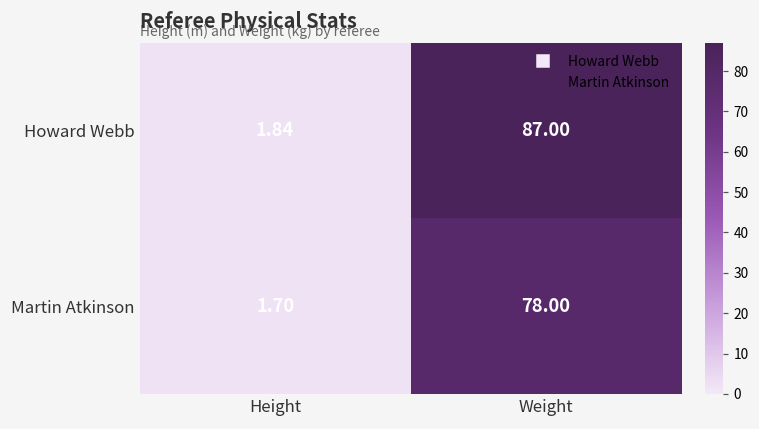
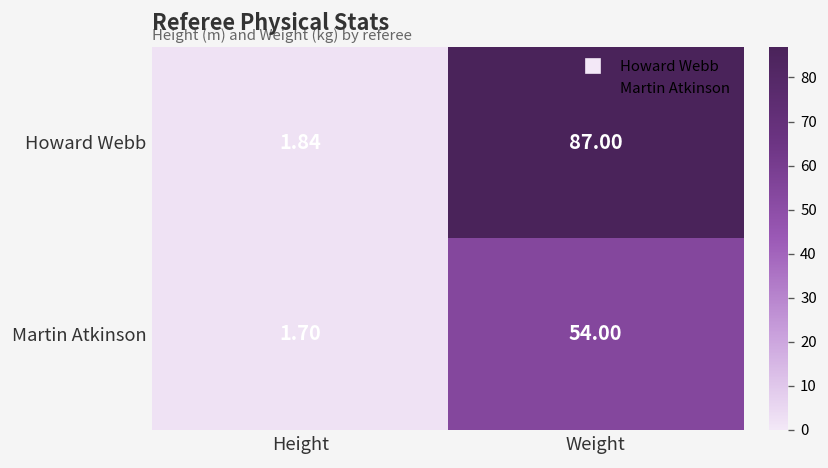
  {
    "Howard Webb": {
      "Weight": 87.00
    },
    "Martin Atkinson": {
-     "Weight": 78.00
+     "Weight": 54.00
    }
  }
